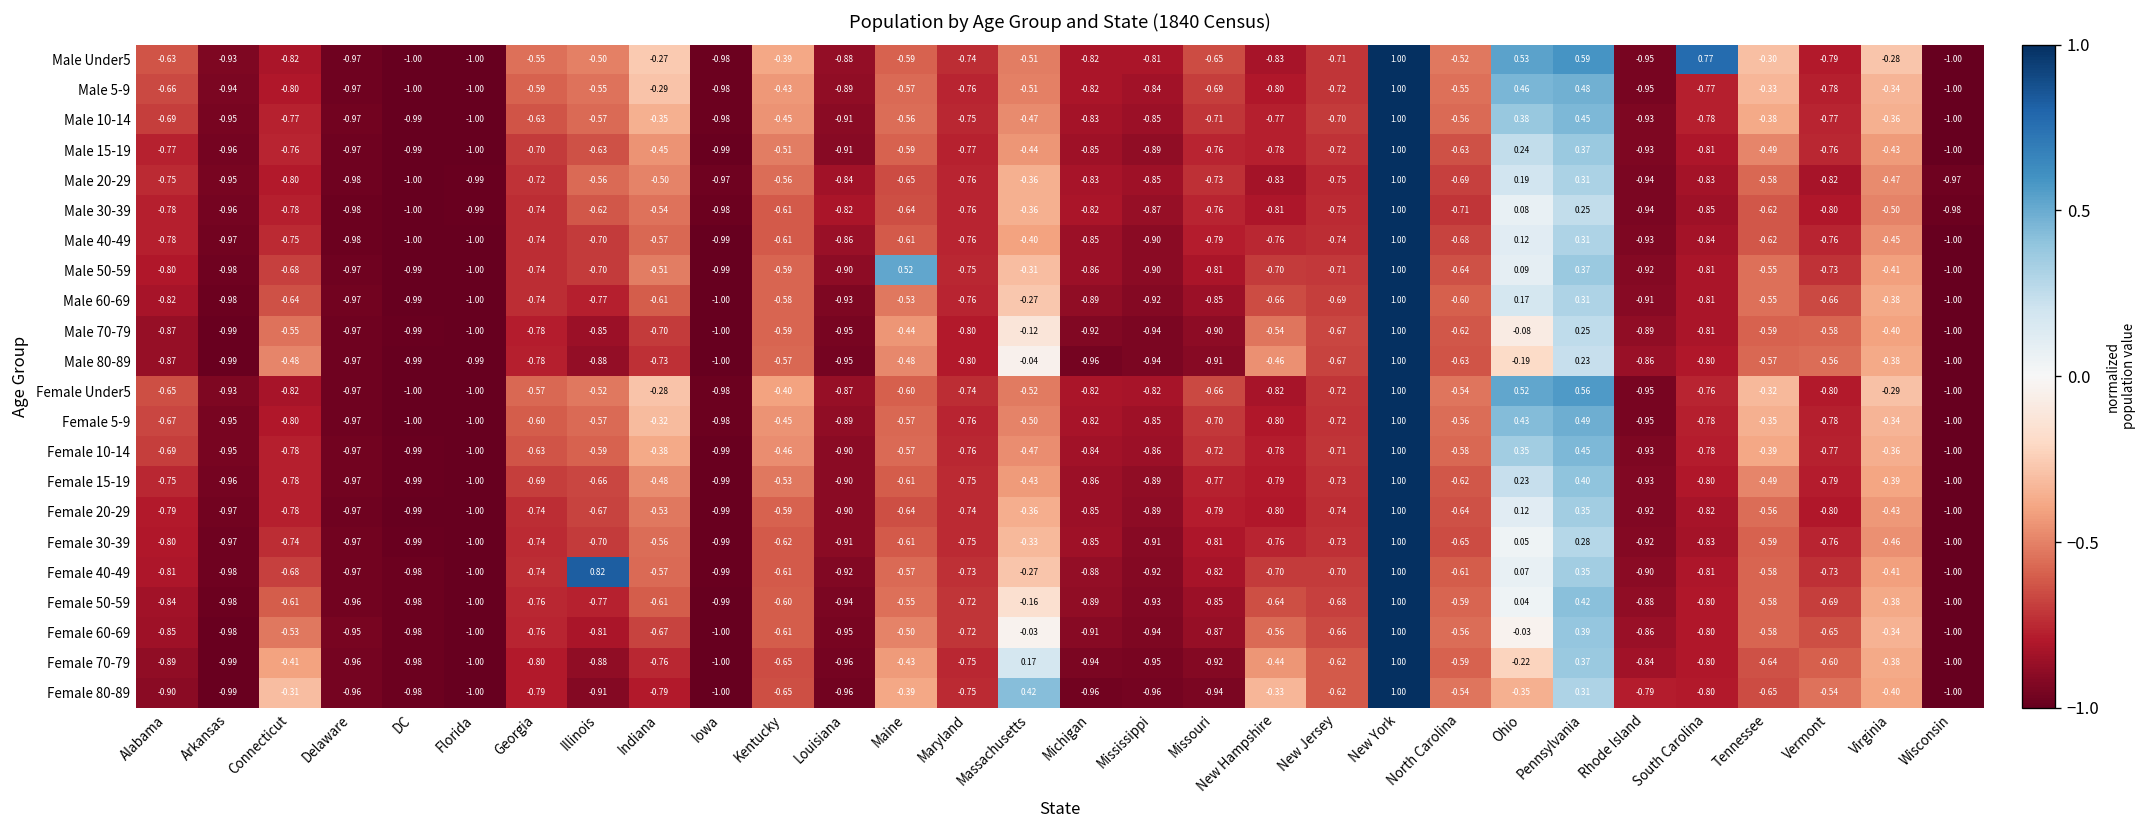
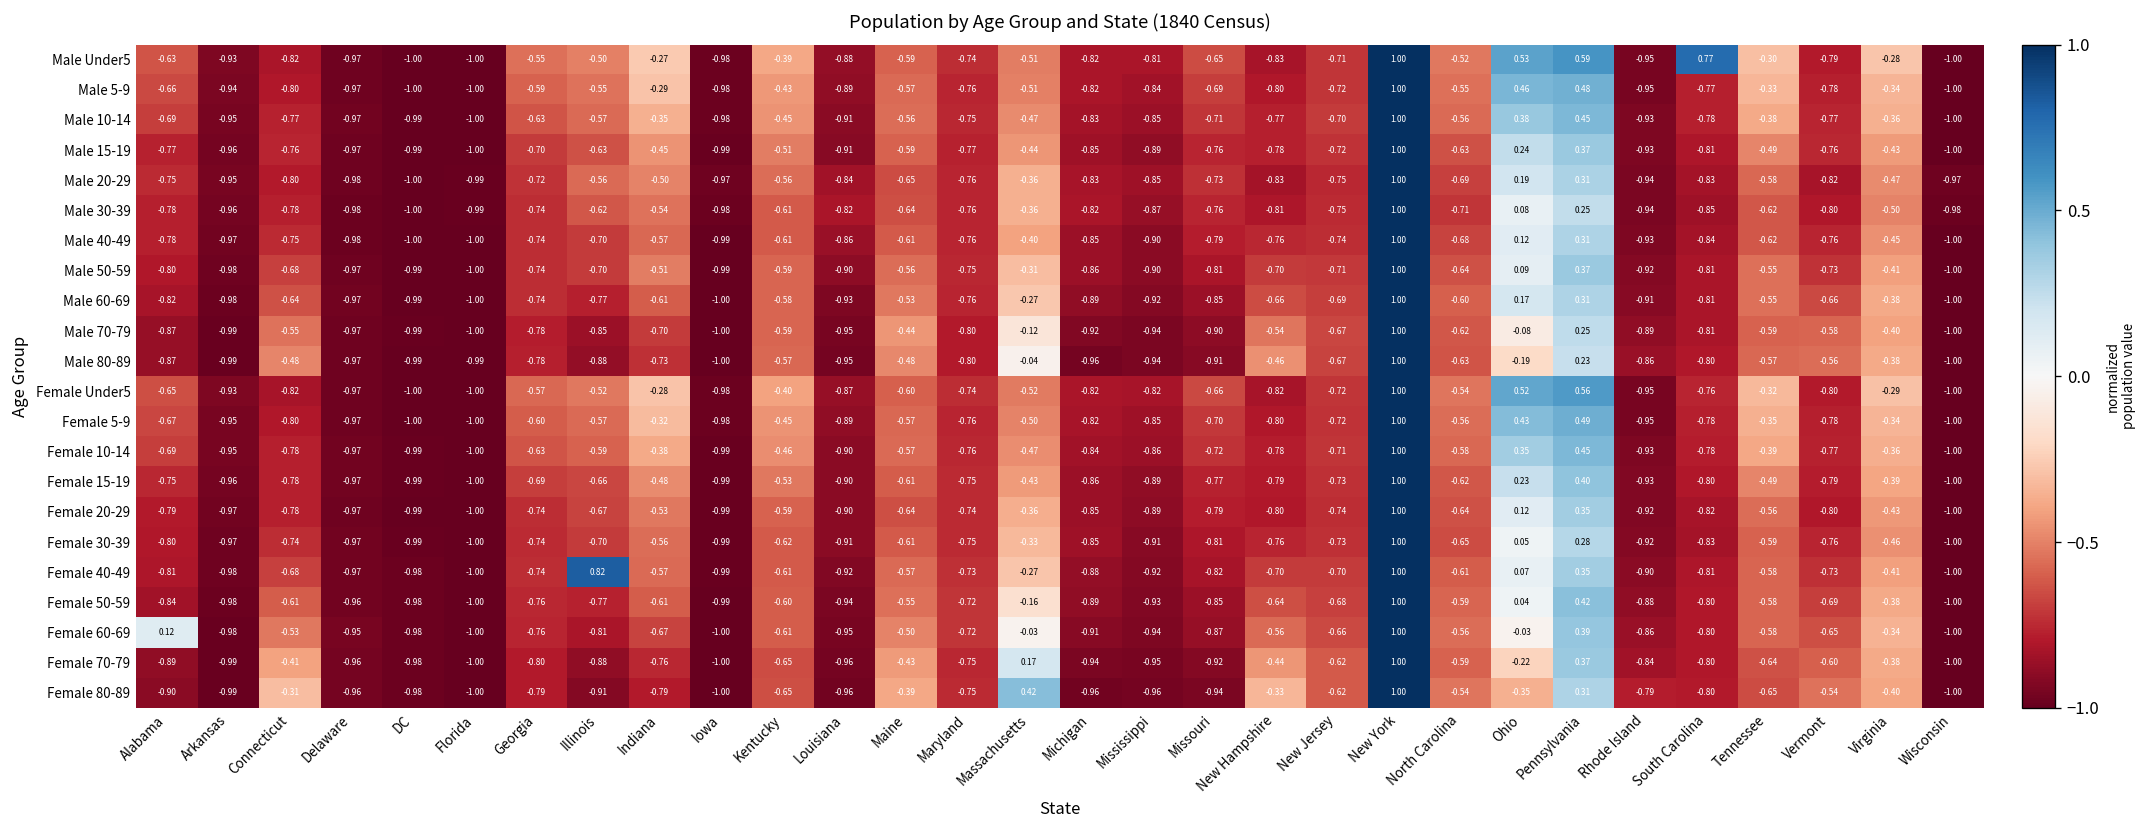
  {
    "Male 50-59": {
      "Alabama": -0.80,
      "Arkansas": -0.98,
      "Connecticut": -0.68,
      "Delaware": -0.97,
      "DC": -0.99,
      "Florida": -1.00,
      "Georgia": -0.74,
      "Illinois": -0.70,
      "Indiana": -0.51,
      "Iowa": -0.99,
      "Kentucky": -0.59,
      "Louisiana": -0.90,
-     "Maine": 0.52,
+     "Maine": -0.56,
      "Maryland": -0.75,
      "Massachusetts": -0.31,
      "Michigan": -0.86,
      "Mississippi": -0.90,
      "Missouri": -0.81,
      "New Hampshire": -0.70,
      "New Jersey": -0.71,
      "New York": 1.00,
      "North Carolina": -0.64,
      "Ohio": 0.09,
      "Pennsylvania": 0.37,
      "Rhode Island": -0.92,
      "South Carolina": -0.81,
      "Tennessee": -0.55,
      "Vermont": -0.73,
      "Virginia": -0.41,
      "Wisconsin": -1.00
    },
    "Female 60-69": {
-     "Alabama": -0.85,
+     "Alabama": 0.12,
      "Arkansas": -0.98,
      "Connecticut": -0.53,
      "Delaware": -0.95,
      "DC": -0.98,
      "Florida": -1.00,
      "Georgia": -0.76,
      "Illinois": -0.81,
      "Indiana": -0.67,
      "Iowa": -1.00,
      "Kentucky": -0.61,
      "Louisiana": -0.95,
      "Maine": -0.50,
      "Maryland": -0.72,
      "Massachusetts": -0.03,
      "Michigan": -0.91,
      "Mississippi": -0.94,
      "Missouri": -0.87,
      "New Hampshire": -0.56,
      "New Jersey": -0.66,
      "New York": 1.00,
      "North Carolina": -0.56,
      "Ohio": -0.03,
      "Pennsylvania": 0.39,
      "Rhode Island": -0.86,
      "South Carolina": -0.80,
      "Tennessee": -0.58,
      "Vermont": -0.65,
      "Virginia": -0.34,
      "Wisconsin": -1.00
    }
  }
